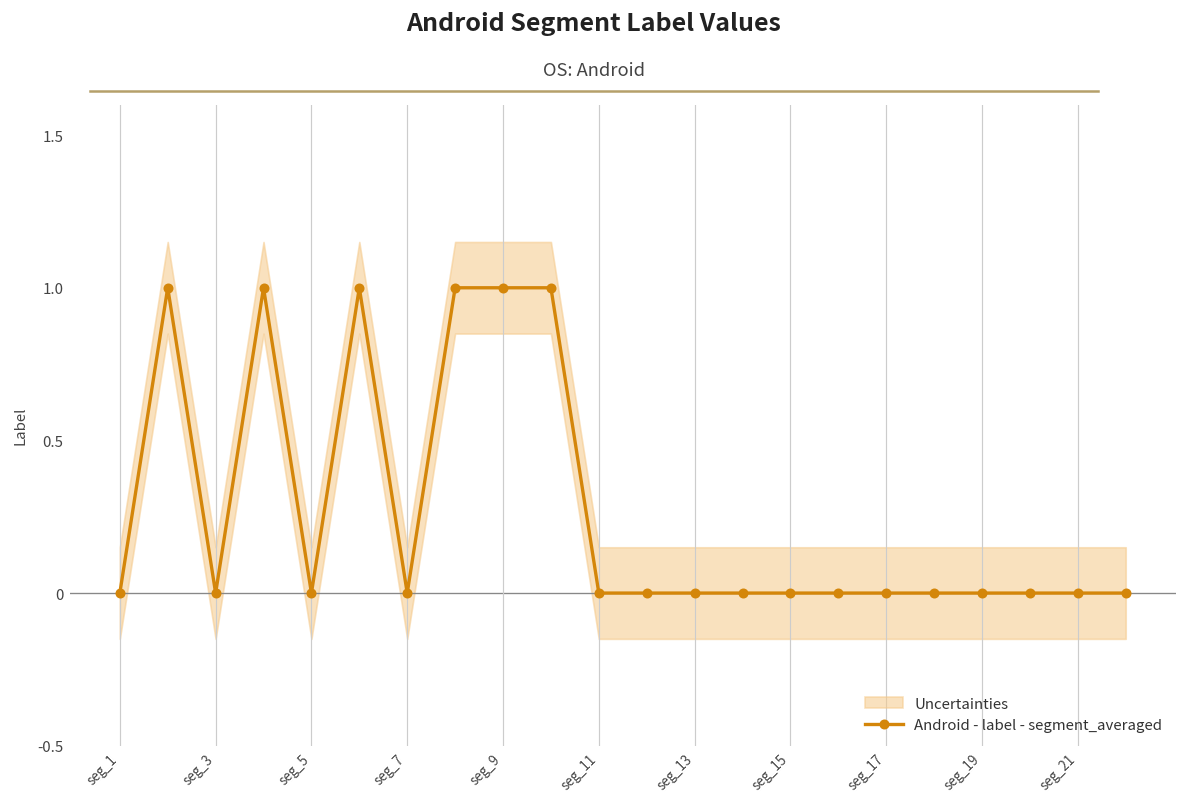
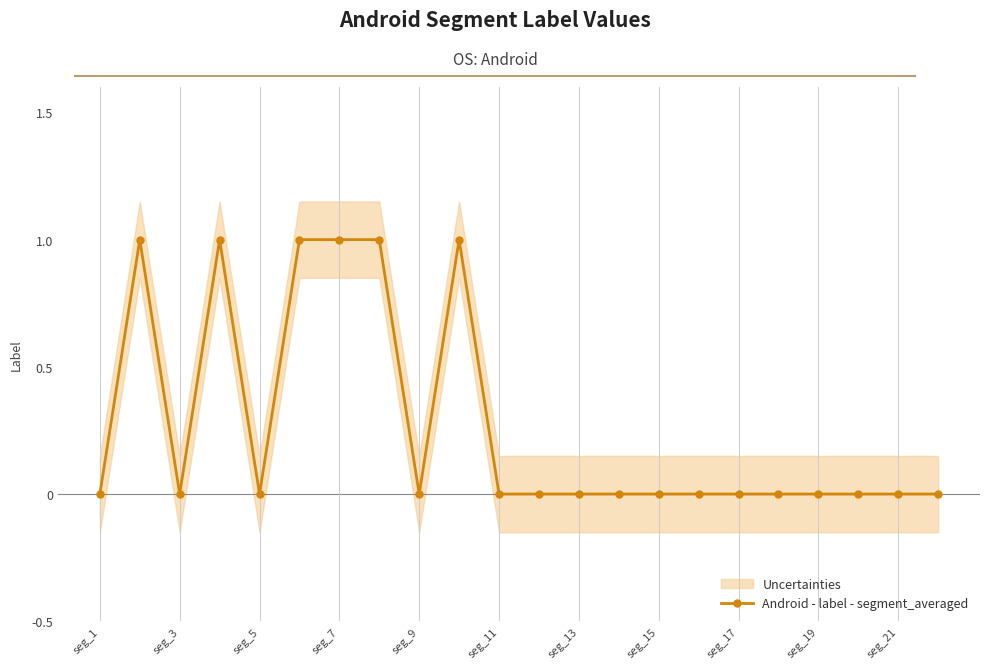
  {
    "Android - label - segment_averaged": {
      "seg_1": 0,
      "seg_3": 0,
      "seg_5": 0,
-     "seg_7": 0,
-     "seg_9": 1,
+     "seg_7": 1,
+     "seg_9": 0,
      "seg_11": 0,
      "seg_13": 0,
      "seg_15": 0,
      "seg_17": 0,
      "seg_19": 0,
      "seg_21": 0
    }
  }
